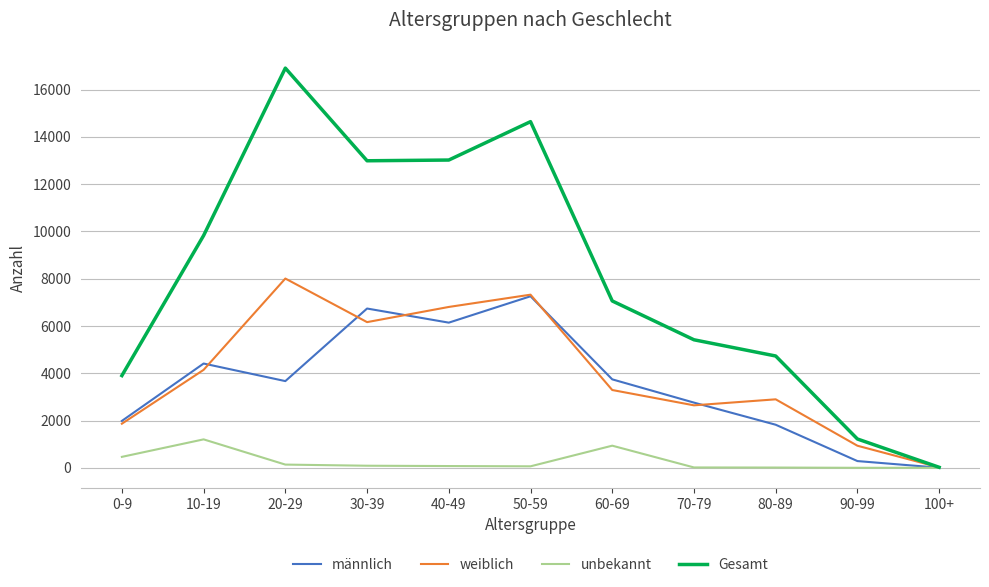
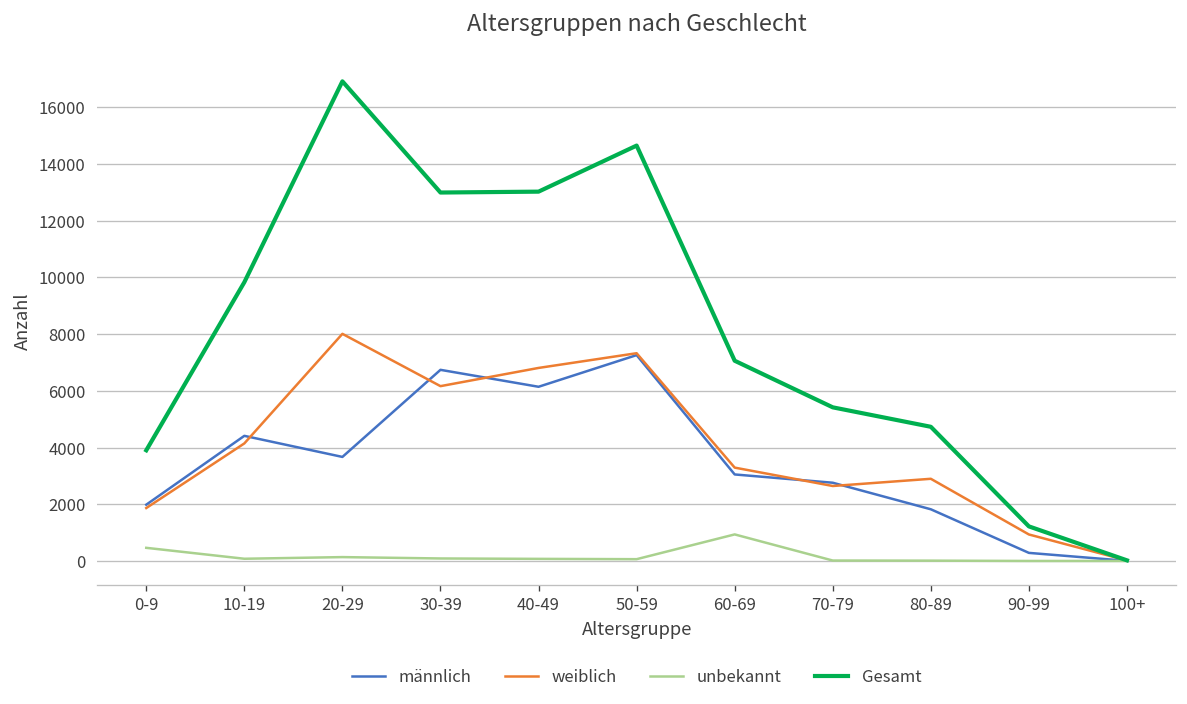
  {
    "männlich": {
      "0-9": 2000,
      "10-19": 4400,
      "20-29": 3700,
      "30-39": 6700,
      "40-49": 6100,
-     "60-69": 3700,
+     "60-69": 3100,
      "70-79": 2800,
      "80-89": 1800,
      "90-99": 300
    },
    "weiblich": {
      "0-9": 1900,
      "10-19": 4100,
      "20-29": 8000,
      "30-39": 6200,
      "40-49": 6800,
      "60-69": 3300,
      "70-79": 2600,
      "80-89": 2900,
      "90-99": 900
    },
    "unbekannt": {
      "0-9": 500,
-     "10-19": 1200,
+     "10-19": 100,
      "20-29": 100,
      "30-39": 100,
      "40-49": 100,
      "50-59": 100,
      "60-69": 900,
      "70-79": 0,
      "80-89": 0,
      "90-99": 0
    },
    "Gesamt": {
      "0-9": 3900,
      "10-19": 9800,
      "20-29": 16900,
      "30-39": 13000,
      "40-49": 13000,
      "50-59": 14600,
      "60-69": 7100,
      "70-79": 5400,
      "80-89": 4700,
      "90-99": 1200
    }
  }
